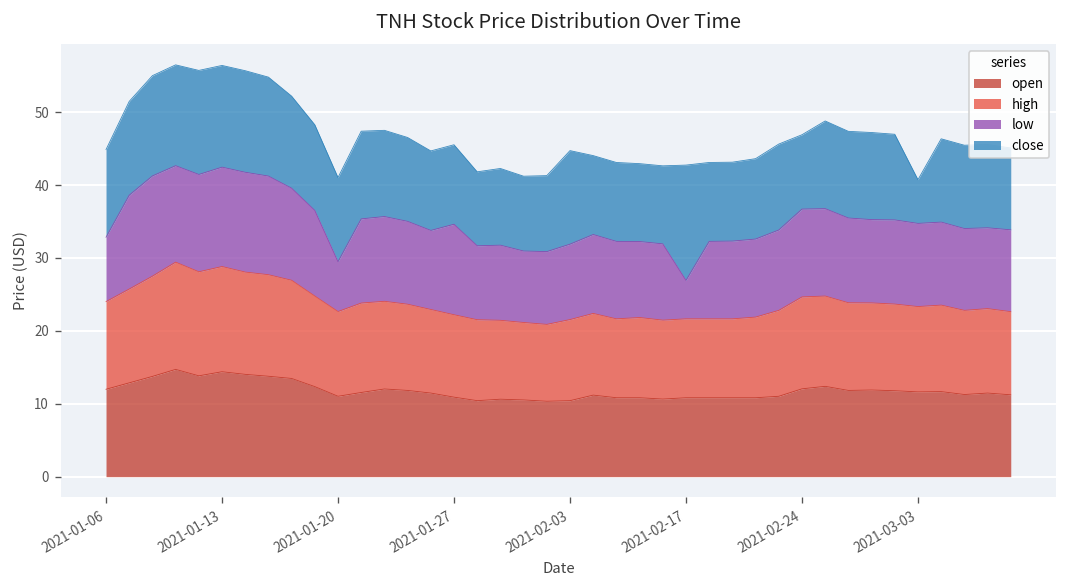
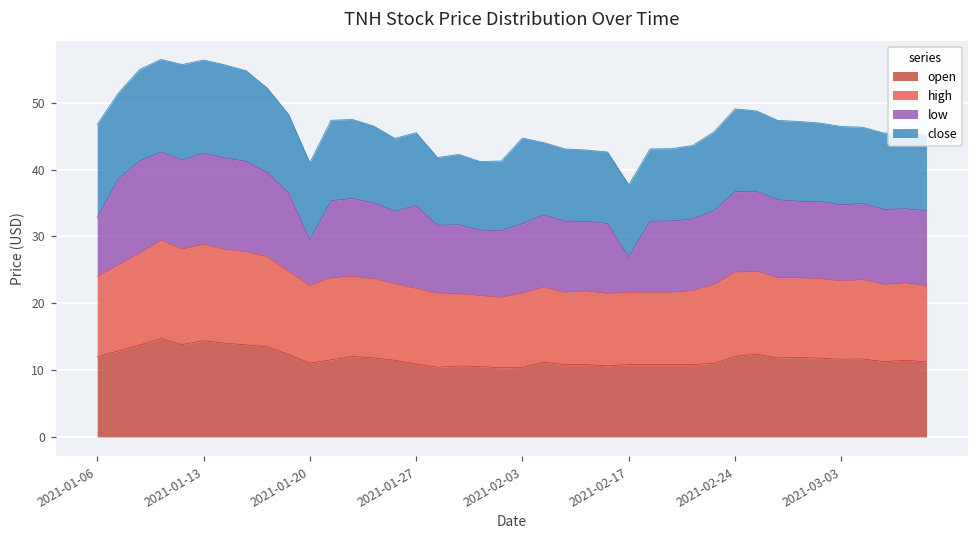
  {
    "low": {
      "2021-01-06": 9,
      "2021-01-13": 14,
      "2021-01-20": 7,
      "2021-01-27": 12,
      "2021-02-03": 10,
      "2021-02-17": 5,
      "2021-02-24": 12,
      "2021-03-03": 11
    },
    "close": {
-     "2021-01-06": 12,
+     "2021-01-06": 14,
      "2021-01-13": 14,
      "2021-01-20": 12,
      "2021-01-27": 11,
      "2021-02-03": 13,
-     "2021-02-17": 16,
-     "2021-02-24": 10,
-     "2021-03-03": 6
+     "2021-02-17": 11,
+     "2021-02-24": 12,
+     "2021-03-03": 12
    }
  }
